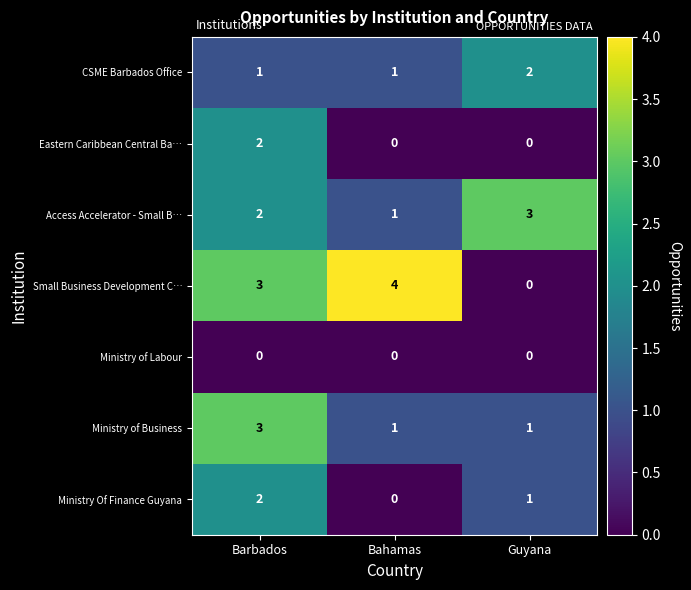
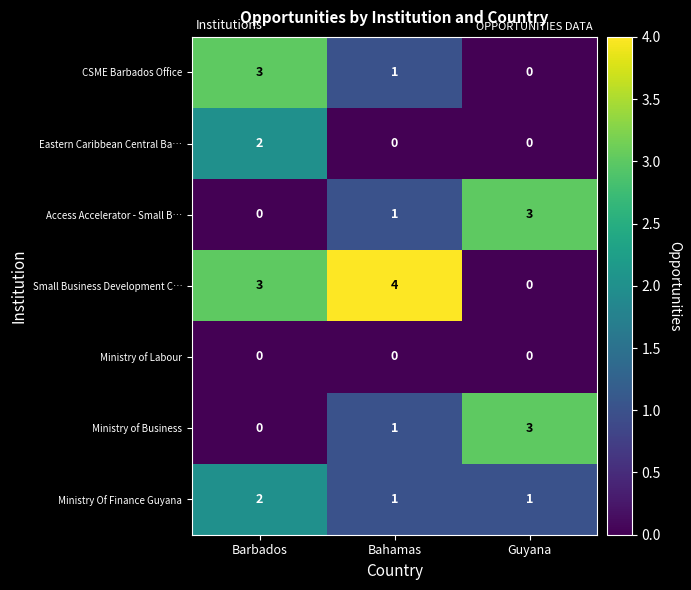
  {
    "CSME Barbados Office": {
-     "Barbados": 1,
+     "Barbados": 3,
      "Bahamas": 1,
-     "Guyana": 2
+     "Guyana": 0
    },
    "Eastern Caribbean Central Ba…": {
      "Barbados": 2,
      "Bahamas": 0,
      "Guyana": 0
    },
    "Access Accelerator - Small B…": {
-     "Barbados": 2,
+     "Barbados": 0,
      "Bahamas": 1,
      "Guyana": 3
    },
    "Small Business Development C…": {
      "Barbados": 3,
      "Bahamas": 4,
      "Guyana": 0
    },
    "Ministry of Labour": {
      "Barbados": 0,
      "Bahamas": 0,
      "Guyana": 0
    },
    "Ministry of Business": {
-     "Barbados": 3,
+     "Barbados": 0,
      "Bahamas": 1,
-     "Guyana": 1
+     "Guyana": 3
    },
    "Ministry Of Finance Guyana": {
      "Barbados": 2,
-     "Bahamas": 0,
+     "Bahamas": 1,
      "Guyana": 1
    }
  }
